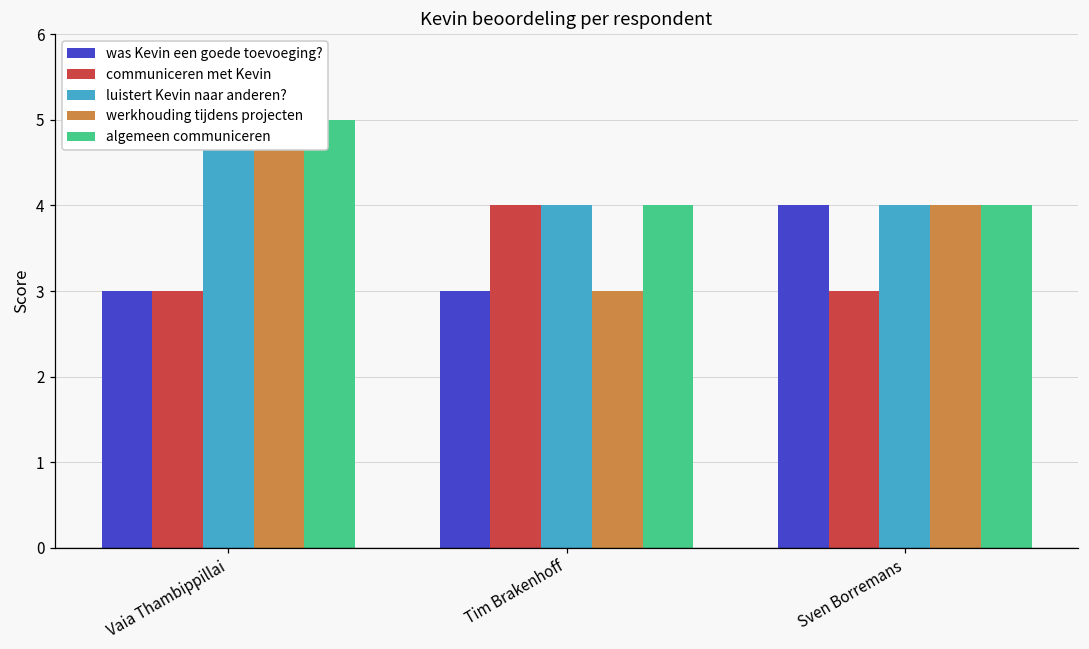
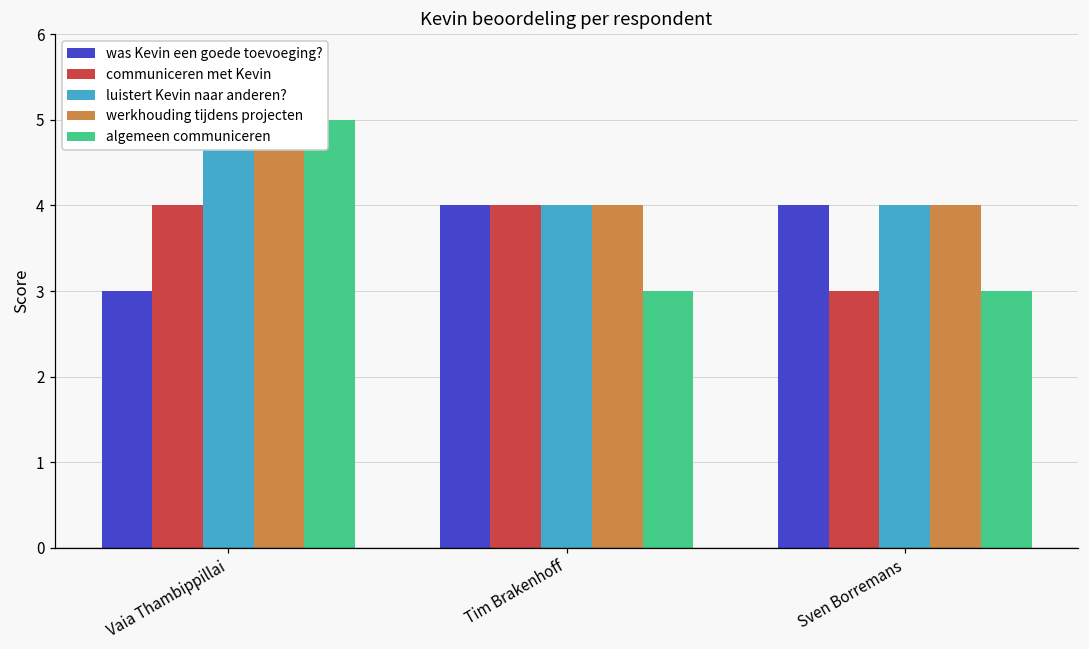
  {
    "was Kevin een goede toevoeging?": {
      "Vaia Thambippillai": 3,
-     "Tim Brakenhoff": 3,
+     "Tim Brakenhoff": 4,
      "Sven Borremans": 4
    },
    "communiceren met Kevin": {
-     "Vaia Thambippillai": 3,
+     "Vaia Thambippillai": 4,
      "Tim Brakenhoff": 4,
      "Sven Borremans": 3
    },
    "luistert Kevin naar anderen?": {
      "Tim Brakenhoff": 4,
      "Sven Borremans": 4
    },
    "werkhouding tijdens projecten": {
-     "Tim Brakenhoff": 3,
+     "Tim Brakenhoff": 4,
      "Sven Borremans": 4
    },
    "algemeen communiceren": {
      "Vaia Thambippillai": 5,
-     "Tim Brakenhoff": 4,
-     "Sven Borremans": 4
+     "Tim Brakenhoff": 3,
+     "Sven Borremans": 3
    }
  }
